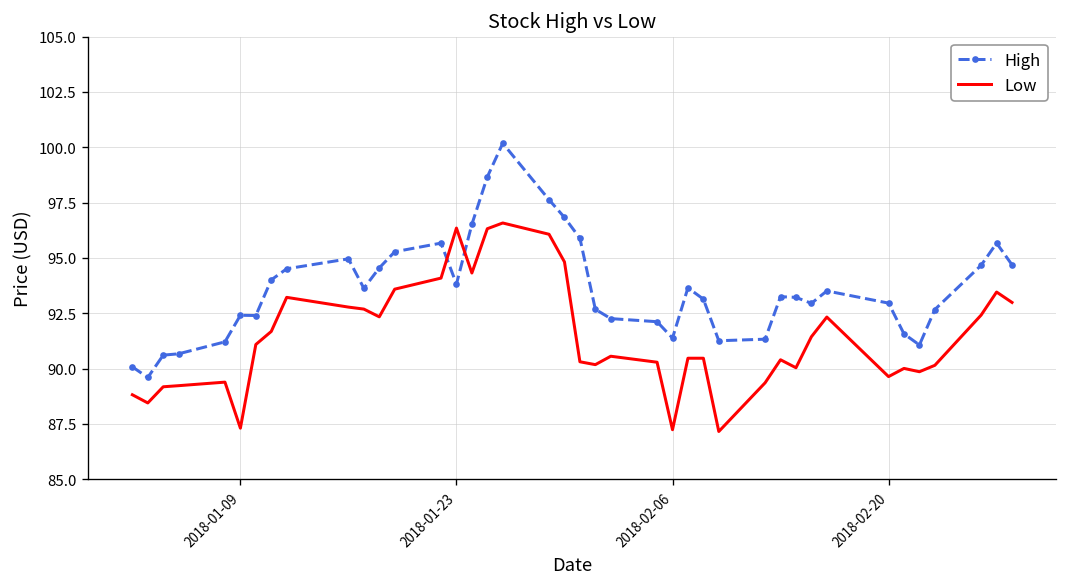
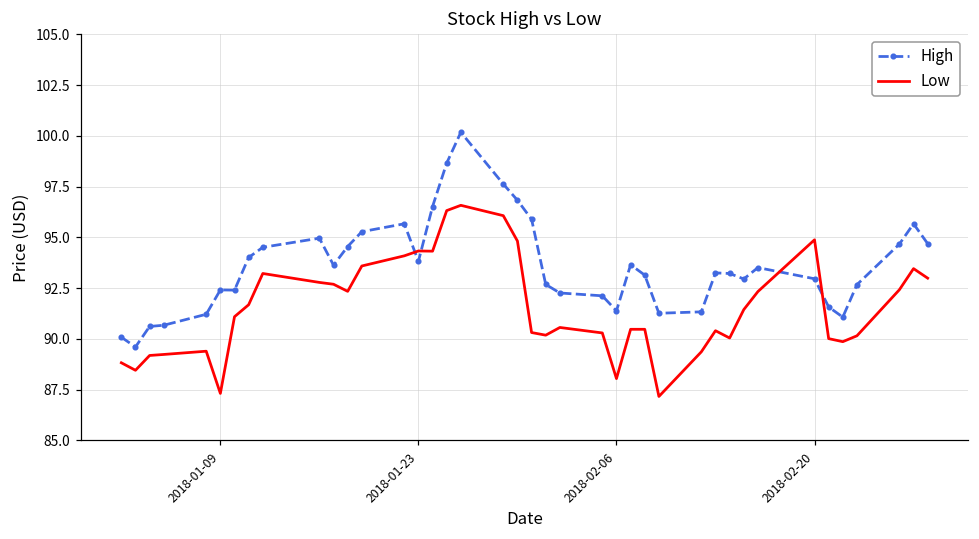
  {
    "High": {
      "2018-01-09": 92.4,
      "2018-01-23": 93.8,
      "2018-02-06": 91.4,
      "2018-02-20": 93.0
    },
    "Low": {
      "2018-01-09": 87.3,
-     "2018-01-23": 96.4,
-     "2018-02-06": 87.2,
-     "2018-02-20": 89.6
+     "2018-01-23": 94.3,
+     "2018-02-06": 88.0,
+     "2018-02-20": 94.9
    }
  }
